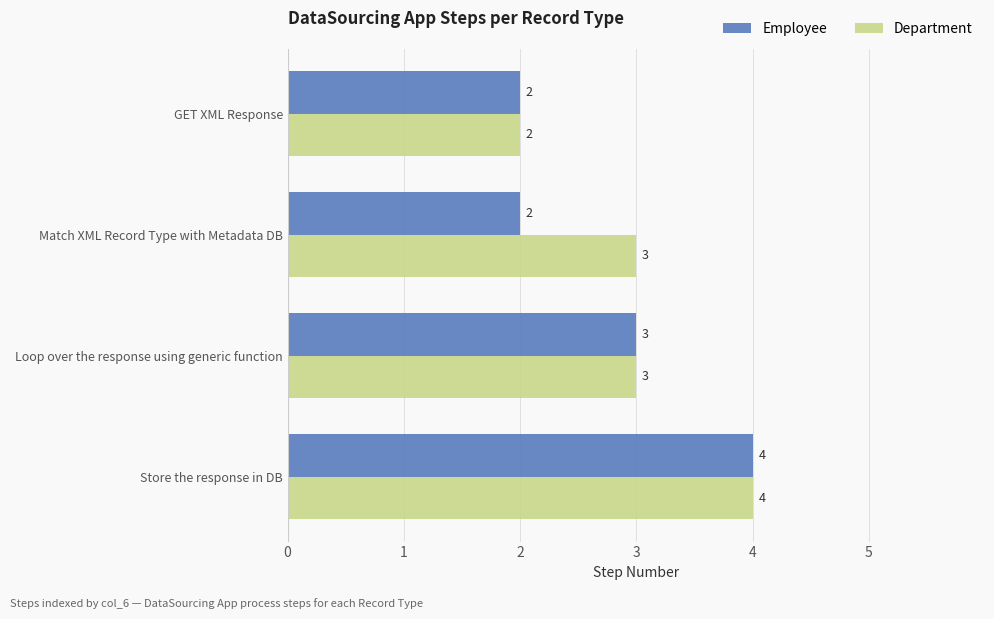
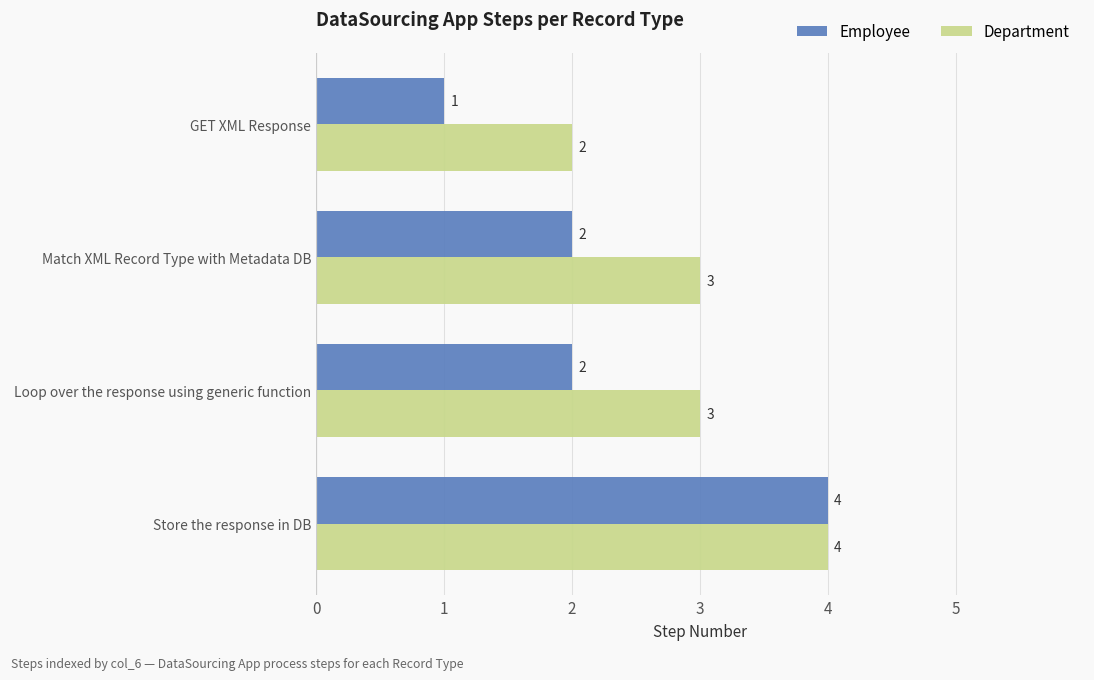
  {
    "Employee": {
-     "GET XML Response": 2,
+     "GET XML Response": 1,
      "Match XML Record Type with Metadata DB": 2,
-     "Loop over the response using generic function": 3,
+     "Loop over the response using generic function": 2,
      "Store the response in DB": 4
    },
    "Department": {
      "GET XML Response": 2,
      "Match XML Record Type with Metadata DB": 3,
      "Loop over the response using generic function": 3,
      "Store the response in DB": 4
    }
  }
